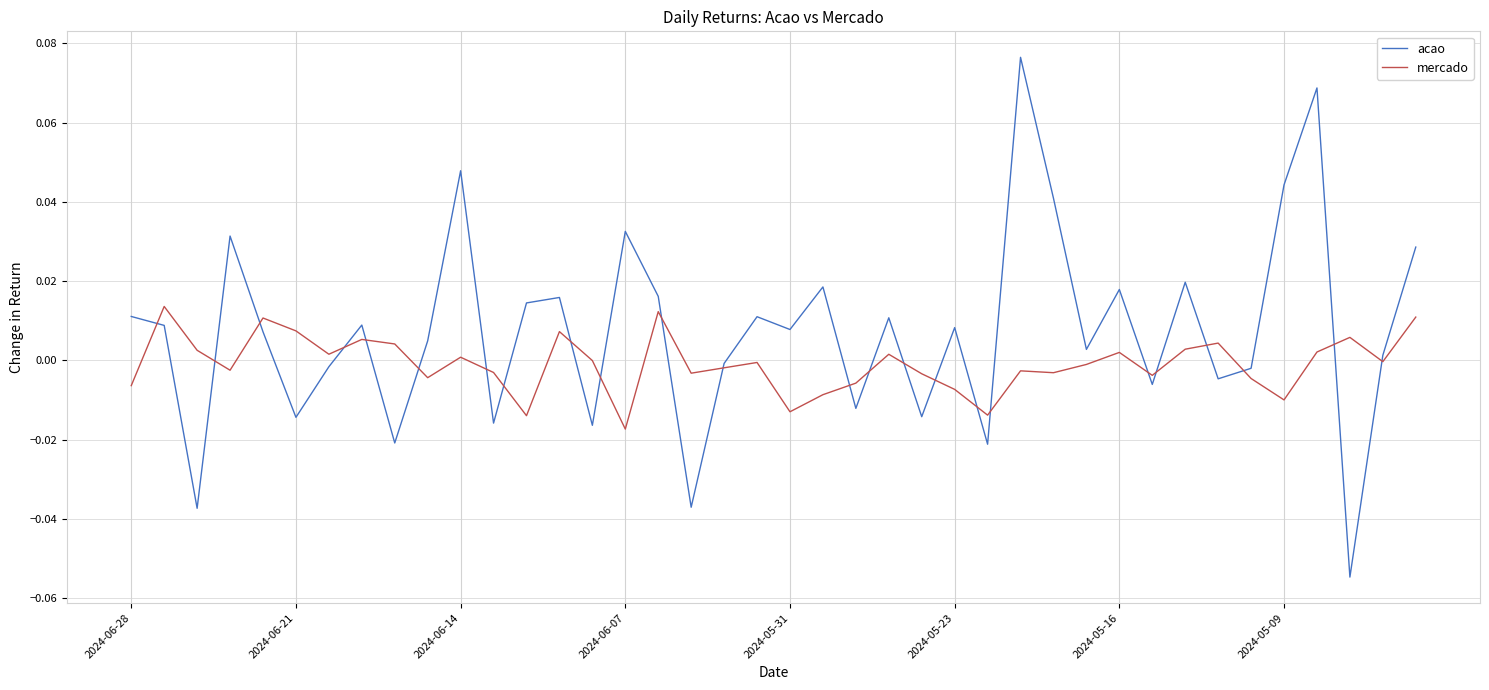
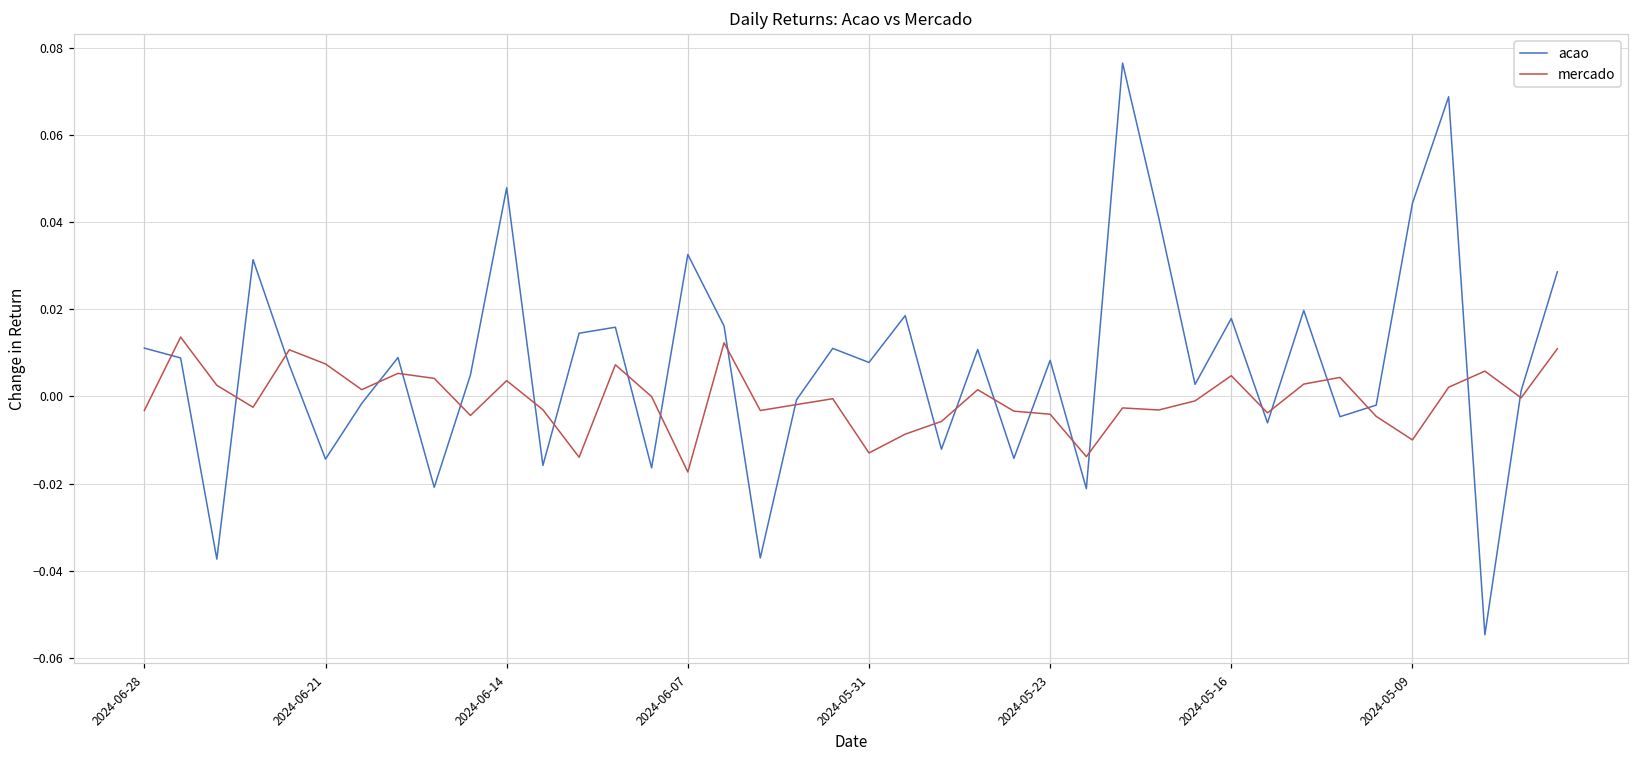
  {
    "acao": {
      "2024-06-28": 0.011,
      "2024-06-21": -0.014,
      "2024-06-14": 0.048,
      "2024-06-07": 0.033,
      "2024-05-31": 0.008,
      "2024-05-23": 0.008,
      "2024-05-16": 0.018,
      "2024-05-09": 0.044
    },
    "mercado": {
-     "2024-06-28": -0.006,
+     "2024-06-28": -0.003,
      "2024-06-21": 0.007,
-     "2024-06-14": 0.001,
+     "2024-06-14": 0.004,
      "2024-06-07": -0.017,
      "2024-05-31": -0.013,
-     "2024-05-23": -0.007,
-     "2024-05-16": 0.002,
+     "2024-05-23": -0.004,
+     "2024-05-16": 0.005,
      "2024-05-09": -0.010
    }
  }
